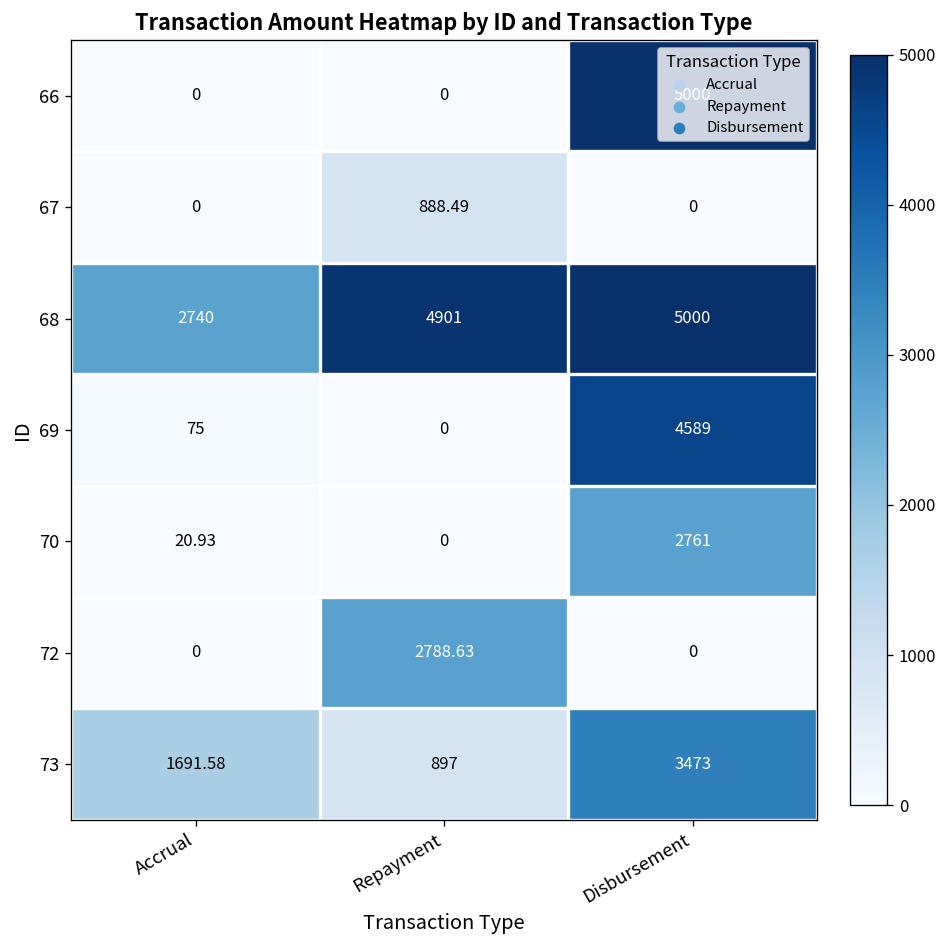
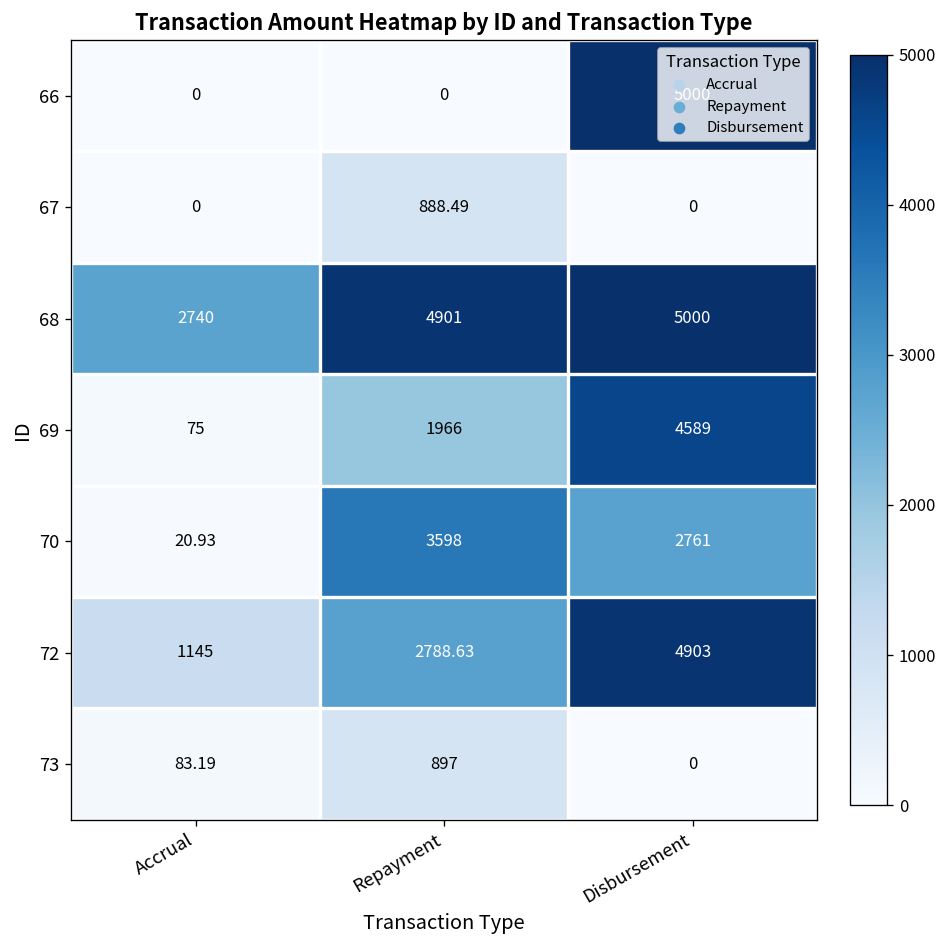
  {
    "66": {
      "Accrual": 0,
      "Repayment": 0
    },
    "67": {
      "Accrual": 0,
      "Repayment": 888.49,
      "Disbursement": 0
    },
    "68": {
      "Accrual": 2740,
      "Repayment": 4901,
      "Disbursement": 5000
    },
    "69": {
      "Accrual": 75,
-     "Repayment": 0,
+     "Repayment": 1966,
      "Disbursement": 4589
    },
    "70": {
      "Accrual": 20.93,
-     "Repayment": 0,
+     "Repayment": 3598,
      "Disbursement": 2761
    },
    "72": {
-     "Accrual": 0,
+     "Accrual": 1145,
      "Repayment": 2788.63,
-     "Disbursement": 0
+     "Disbursement": 4903
    },
    "73": {
-     "Accrual": 1691.58,
+     "Accrual": 83.19,
      "Repayment": 897,
-     "Disbursement": 3473
+     "Disbursement": 0
    }
  }
